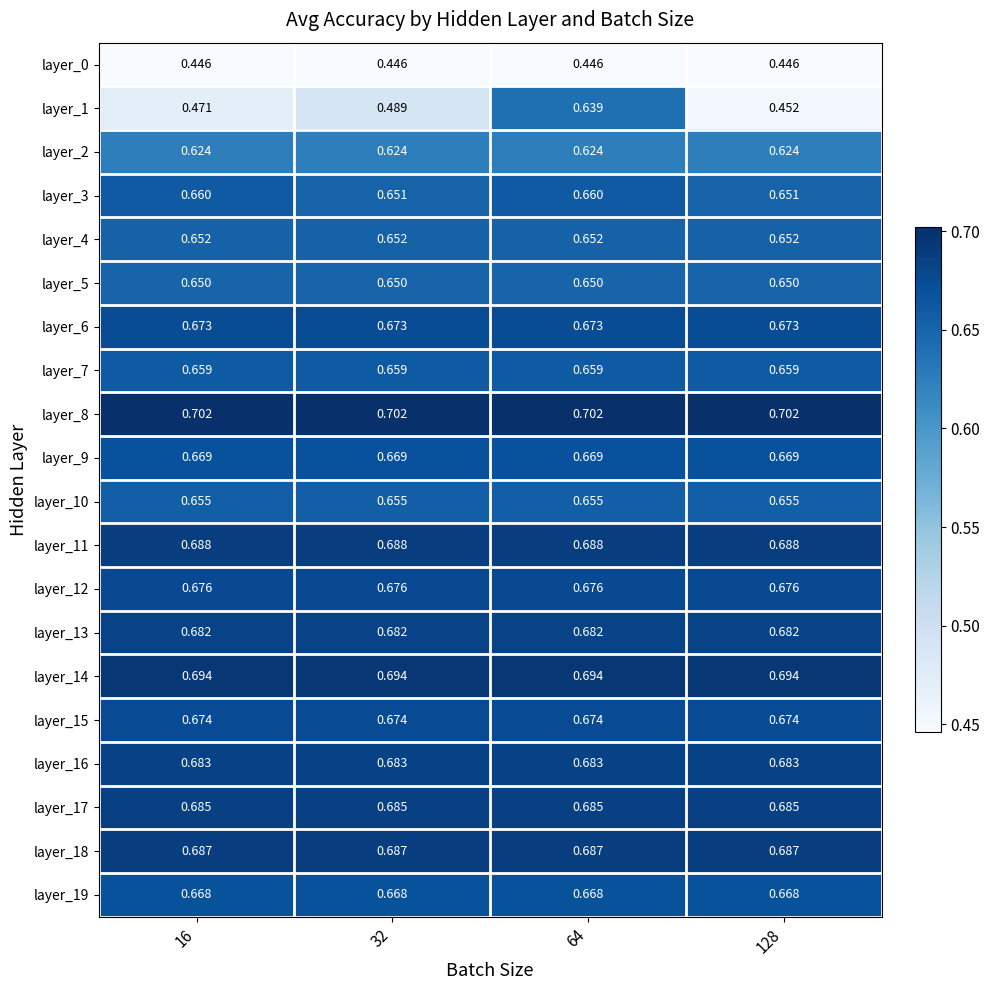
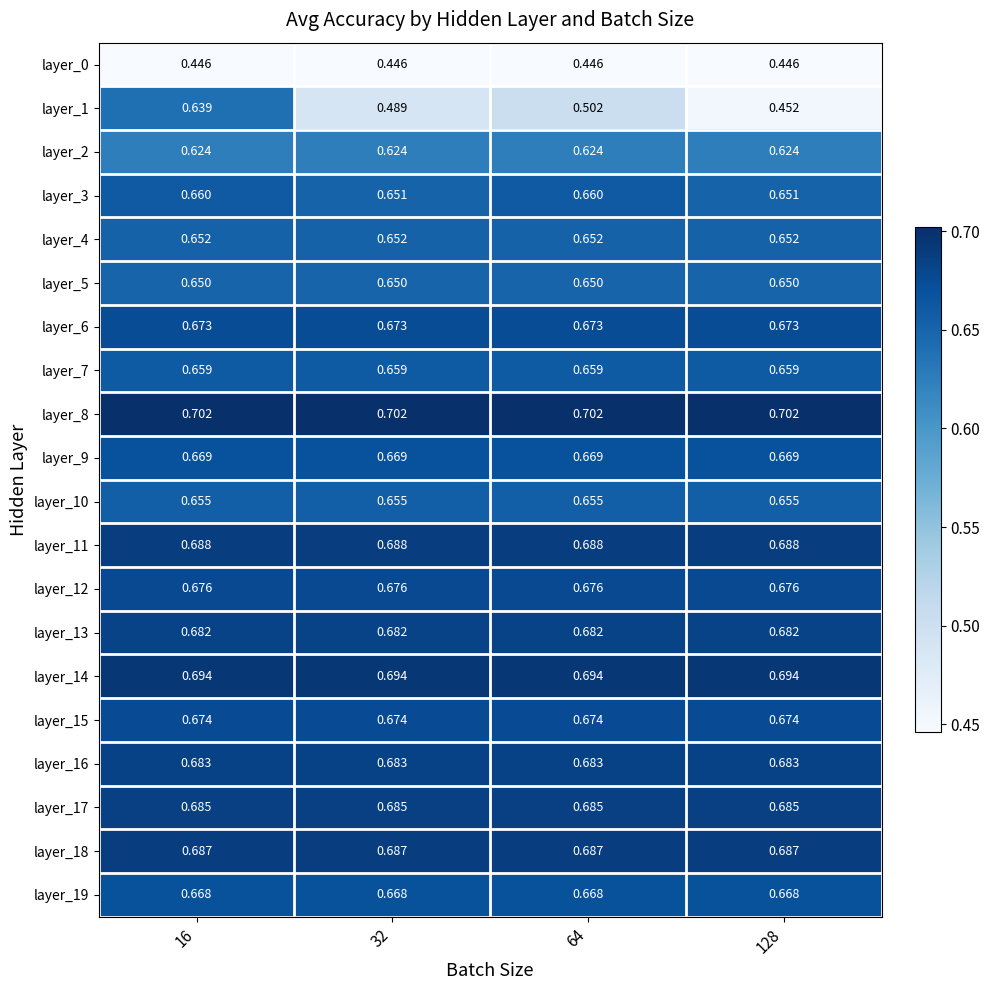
  {
    "layer_0": {
      "16": 0.446,
      "32": 0.446,
      "64": 0.446,
      "128": 0.446
    },
    "layer_1": {
-     "16": 0.471,
+     "16": 0.639,
      "32": 0.489,
-     "64": 0.639,
+     "64": 0.502,
      "128": 0.452
    },
    "layer_2": {
      "16": 0.624,
      "32": 0.624,
      "64": 0.624,
      "128": 0.624
    },
    "layer_3": {
      "16": 0.660,
      "32": 0.651,
      "64": 0.660,
      "128": 0.651
    },
    "layer_4": {
      "16": 0.652,
      "32": 0.652,
      "64": 0.652,
      "128": 0.652
    },
    "layer_5": {
      "16": 0.650,
      "32": 0.650,
      "64": 0.650,
      "128": 0.650
    },
    "layer_6": {
      "16": 0.673,
      "32": 0.673,
      "64": 0.673,
      "128": 0.673
    },
    "layer_7": {
      "16": 0.659,
      "32": 0.659,
      "64": 0.659,
      "128": 0.659
    },
    "layer_8": {
      "16": 0.702,
      "32": 0.702,
      "64": 0.702,
      "128": 0.702
    },
    "layer_9": {
      "16": 0.669,
      "32": 0.669,
      "64": 0.669,
      "128": 0.669
    },
    "layer_10": {
      "16": 0.655,
      "32": 0.655,
      "64": 0.655,
      "128": 0.655
    },
    "layer_11": {
      "16": 0.688,
      "32": 0.688,
      "64": 0.688,
      "128": 0.688
    },
    "layer_12": {
      "16": 0.676,
      "32": 0.676,
      "64": 0.676,
      "128": 0.676
    },
    "layer_13": {
      "16": 0.682,
      "32": 0.682,
      "64": 0.682,
      "128": 0.682
    },
    "layer_14": {
      "16": 0.694,
      "32": 0.694,
      "64": 0.694,
      "128": 0.694
    },
    "layer_15": {
      "16": 0.674,
      "32": 0.674,
      "64": 0.674,
      "128": 0.674
    },
    "layer_16": {
      "16": 0.683,
      "32": 0.683,
      "64": 0.683,
      "128": 0.683
    },
    "layer_17": {
      "16": 0.685,
      "32": 0.685,
      "64": 0.685,
      "128": 0.685
    },
    "layer_18": {
      "16": 0.687,
      "32": 0.687,
      "64": 0.687,
      "128": 0.687
    },
    "layer_19": {
      "16": 0.668,
      "32": 0.668,
      "64": 0.668,
      "128": 0.668
    }
  }
